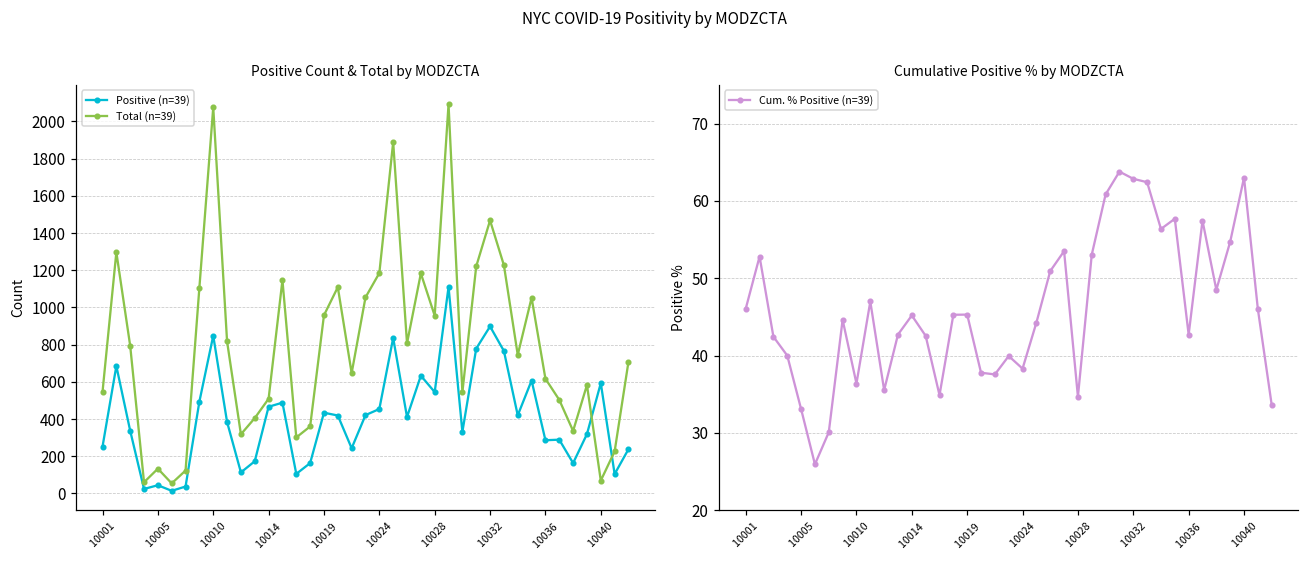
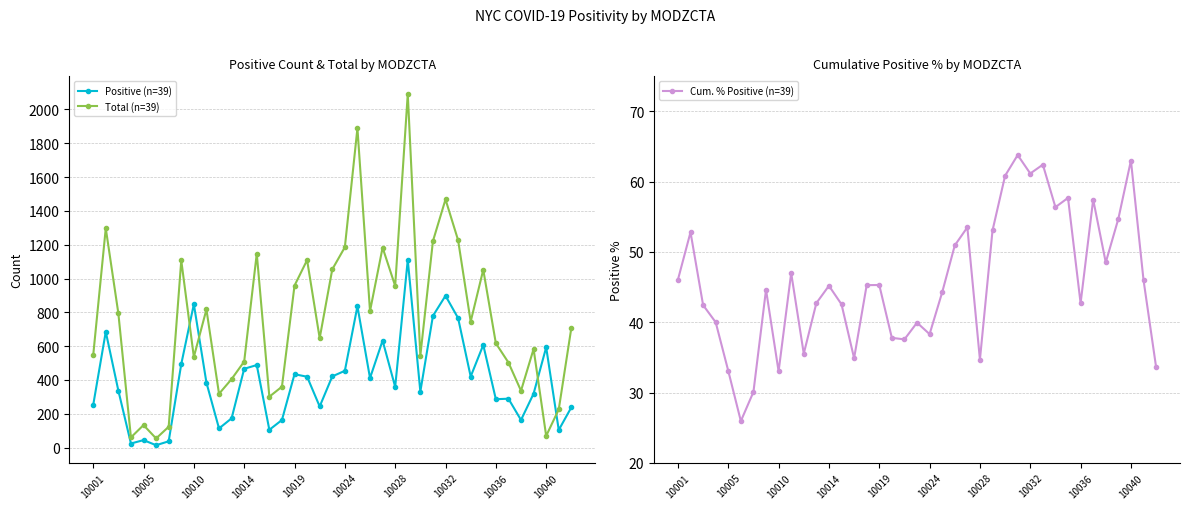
  {
    "Positive Count & Total by MODZCTA": {
      "Positive (n=39)": {
        "10001": 250,
        "10005": 40,
        "10010": 850,
        "10014": 470,
        "10019": 430,
        "10024": 450,
-       "10028": 550,
+       "10028": 360,
        "10032": 900,
        "10036": 290,
        "10040": 590
      },
      "Total (n=39)": {
        "10001": 550,
        "10005": 130,
-       "10010": 2080,
+       "10010": 540,
        "10014": 510,
        "10019": 960,
        "10024": 1190,
        "10028": 960,
        "10032": 1470,
        "10036": 620,
        "10040": 70
      }
    },
    "Cumulative Positive % by MODZCTA": {
      "10001": 46,
      "10005": 33,
-     "10010": 36,
+     "10010": 33,
      "10014": 45,
      "10019": 45,
      "10024": 38,
      "10028": 35,
-     "10032": 63,
+     "10032": 61,
      "10036": 43,
      "10040": 63
    }
  }
